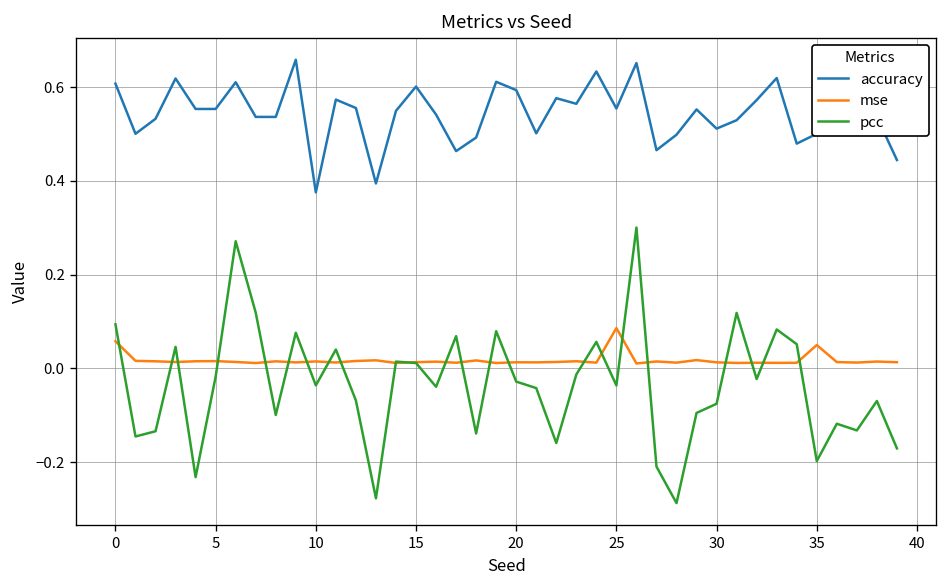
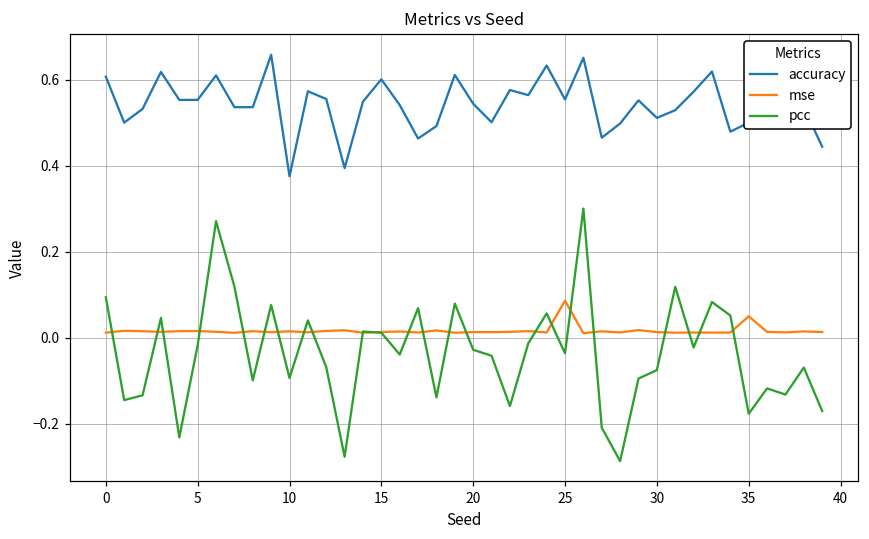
  {
    "accuracy": {
      "0": 0.61,
      "5": 0.55,
      "10": 0.38,
      "15": 0.60,
-     "20": 0.59,
+     "20": 0.54,
      "25": 0.55,
      "30": 0.51
    },
    "mse": {
-     "0": 0.06,
+     "0": 0.01,
      "5": 0.02,
      "10": 0.02,
      "20": 0.01,
      "25": 0.09,
      "30": 0.01,
      "35": 0.05
    },
    "pcc": {
      "0": 0.09,
      "5": -0.02,
-     "10": -0.04,
+     "10": -0.09,
      "20": -0.03,
      "25": -0.04,
      "30": -0.08,
-     "35": -0.20
+     "35": -0.18
    }
  }
